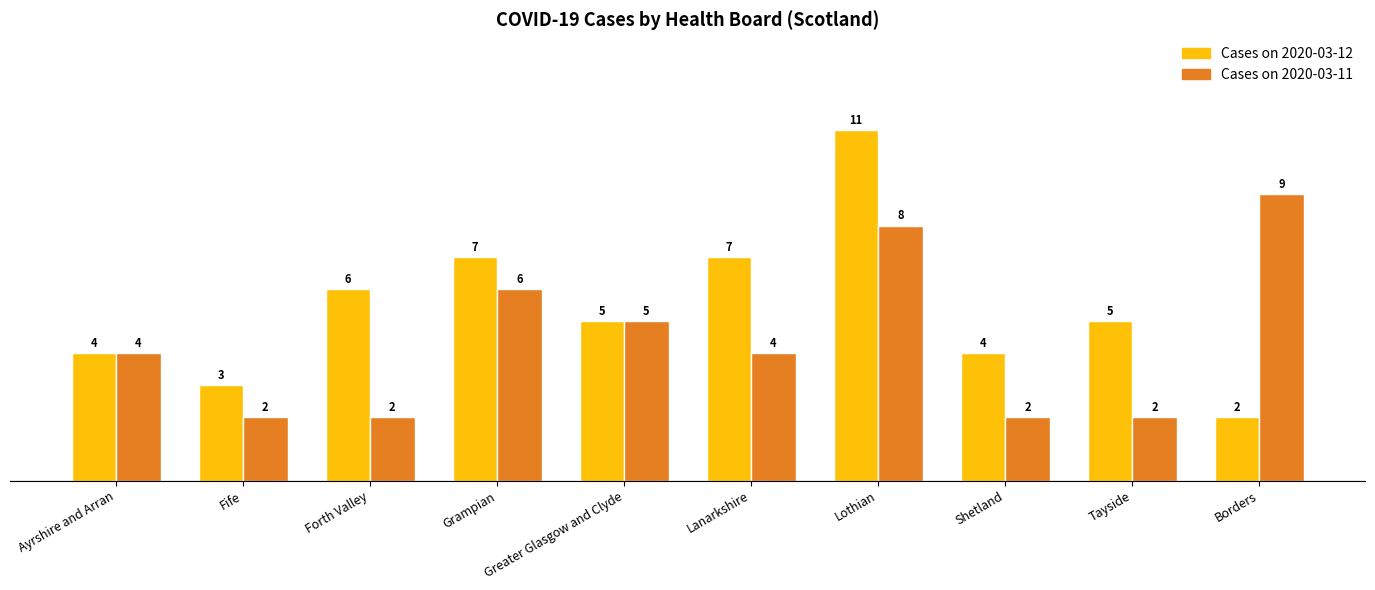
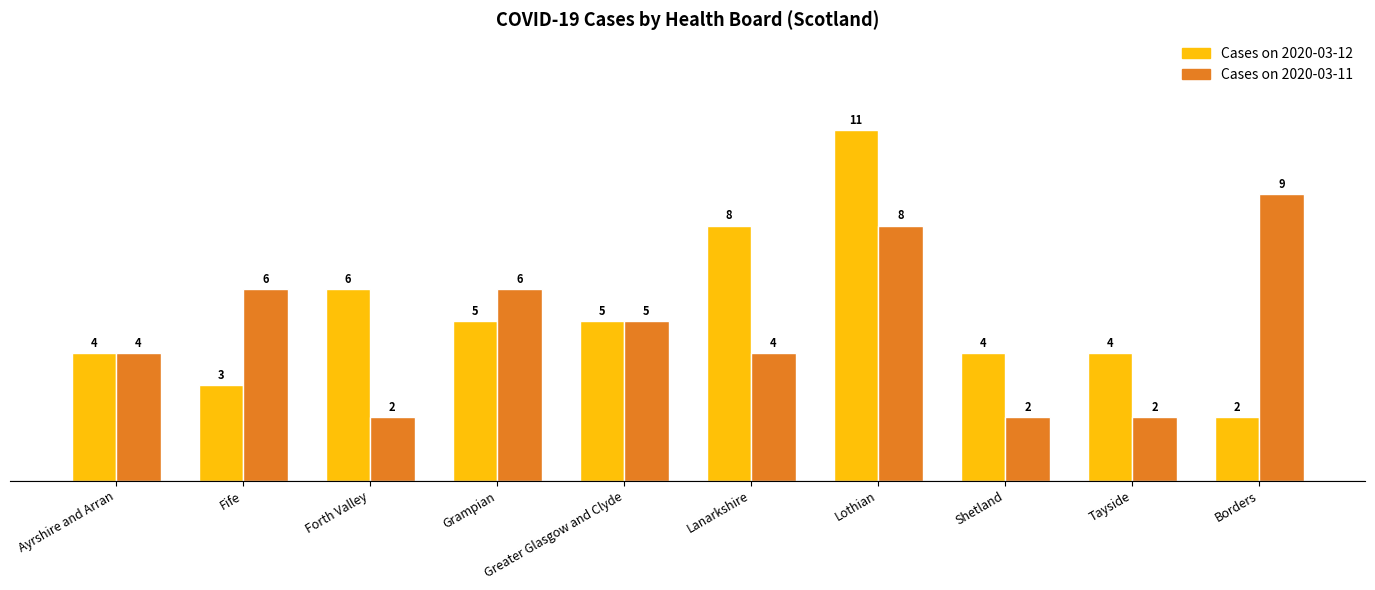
  {
    "Cases on 2020-03-12": {
      "Ayrshire and Arran": 4,
      "Fife": 3,
      "Forth Valley": 6,
-     "Grampian": 7,
+     "Grampian": 5,
      "Greater Glasgow and Clyde": 5,
-     "Lanarkshire": 7,
+     "Lanarkshire": 8,
      "Lothian": 11,
      "Shetland": 4,
-     "Tayside": 5,
+     "Tayside": 4,
      "Borders": 2
    },
    "Cases on 2020-03-11": {
      "Ayrshire and Arran": 4,
-     "Fife": 2,
+     "Fife": 6,
      "Forth Valley": 2,
      "Grampian": 6,
      "Greater Glasgow and Clyde": 5,
      "Lanarkshire": 4,
      "Lothian": 8,
      "Shetland": 2,
      "Tayside": 2,
      "Borders": 9
    }
  }
